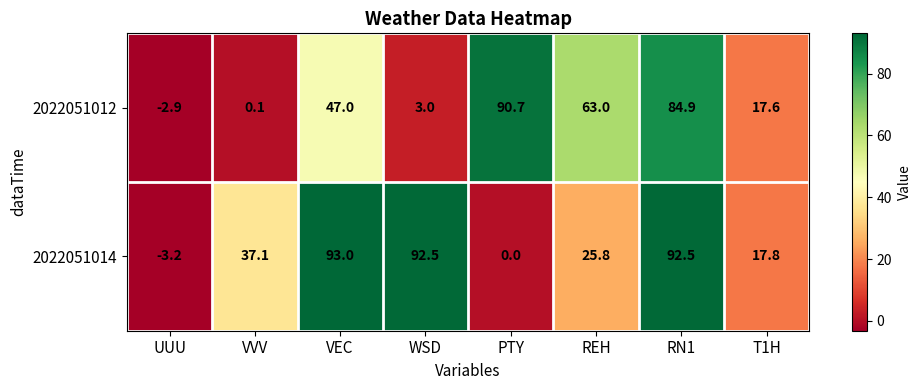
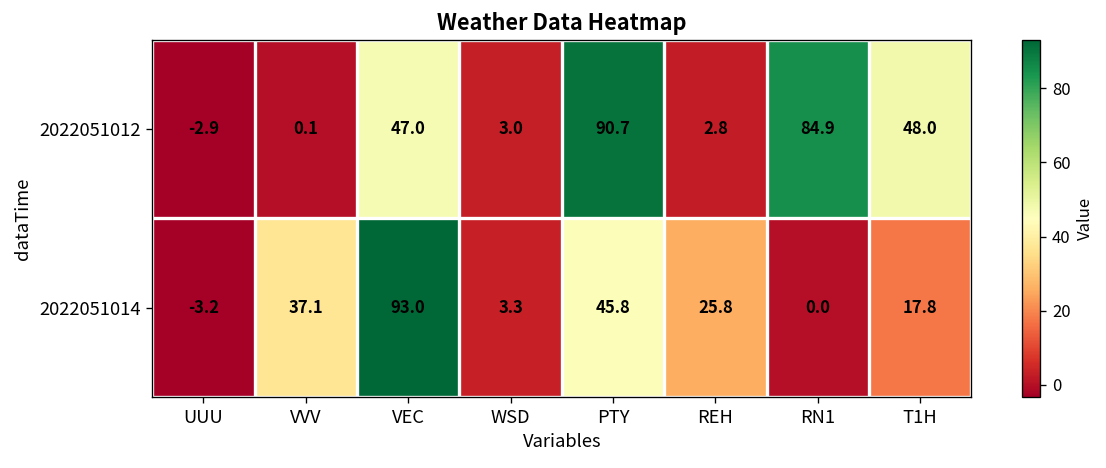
  {
    "2022051012": {
      "UUU": -2.9,
      "VVV": 0.1,
      "VEC": 47.0,
      "WSD": 3.0,
      "PTY": 90.7,
-     "REH": 63.0,
+     "REH": 2.8,
      "RN1": 84.9,
-     "T1H": 17.6
+     "T1H": 48.0
    },
    "2022051014": {
      "UUU": -3.2,
      "VVV": 37.1,
      "VEC": 93.0,
-     "WSD": 92.5,
-     "PTY": 0.0,
+     "WSD": 3.3,
+     "PTY": 45.8,
      "REH": 25.8,
-     "RN1": 92.5,
+     "RN1": 0.0,
      "T1H": 17.8
    }
  }
